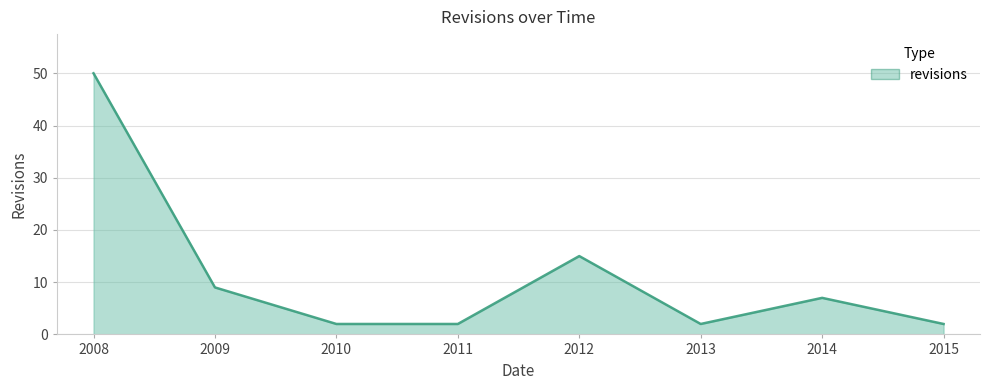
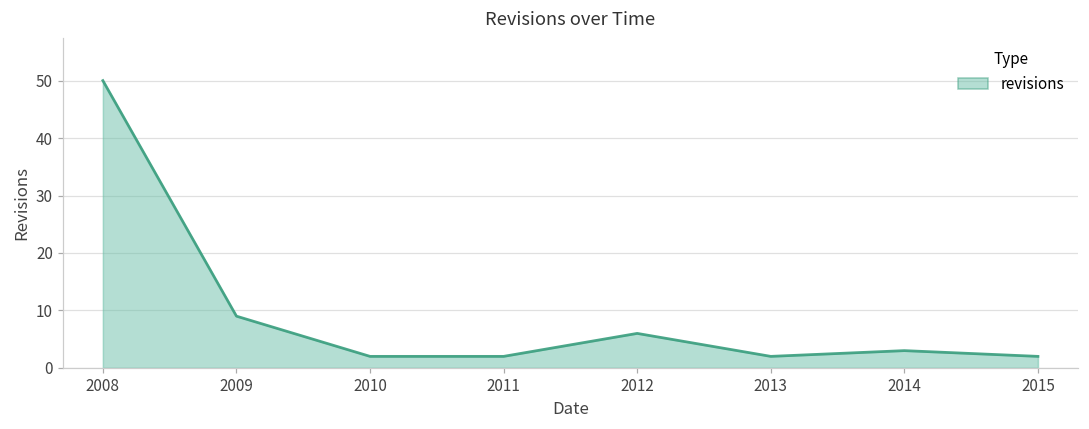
  {
    "2008": 50,
    "2009": 9,
    "2010": 2,
    "2011": 2,
-   "2012": 15,
+   "2012": 6,
    "2013": 2,
-   "2014": 7,
+   "2014": 3,
    "2015": 2
  }
